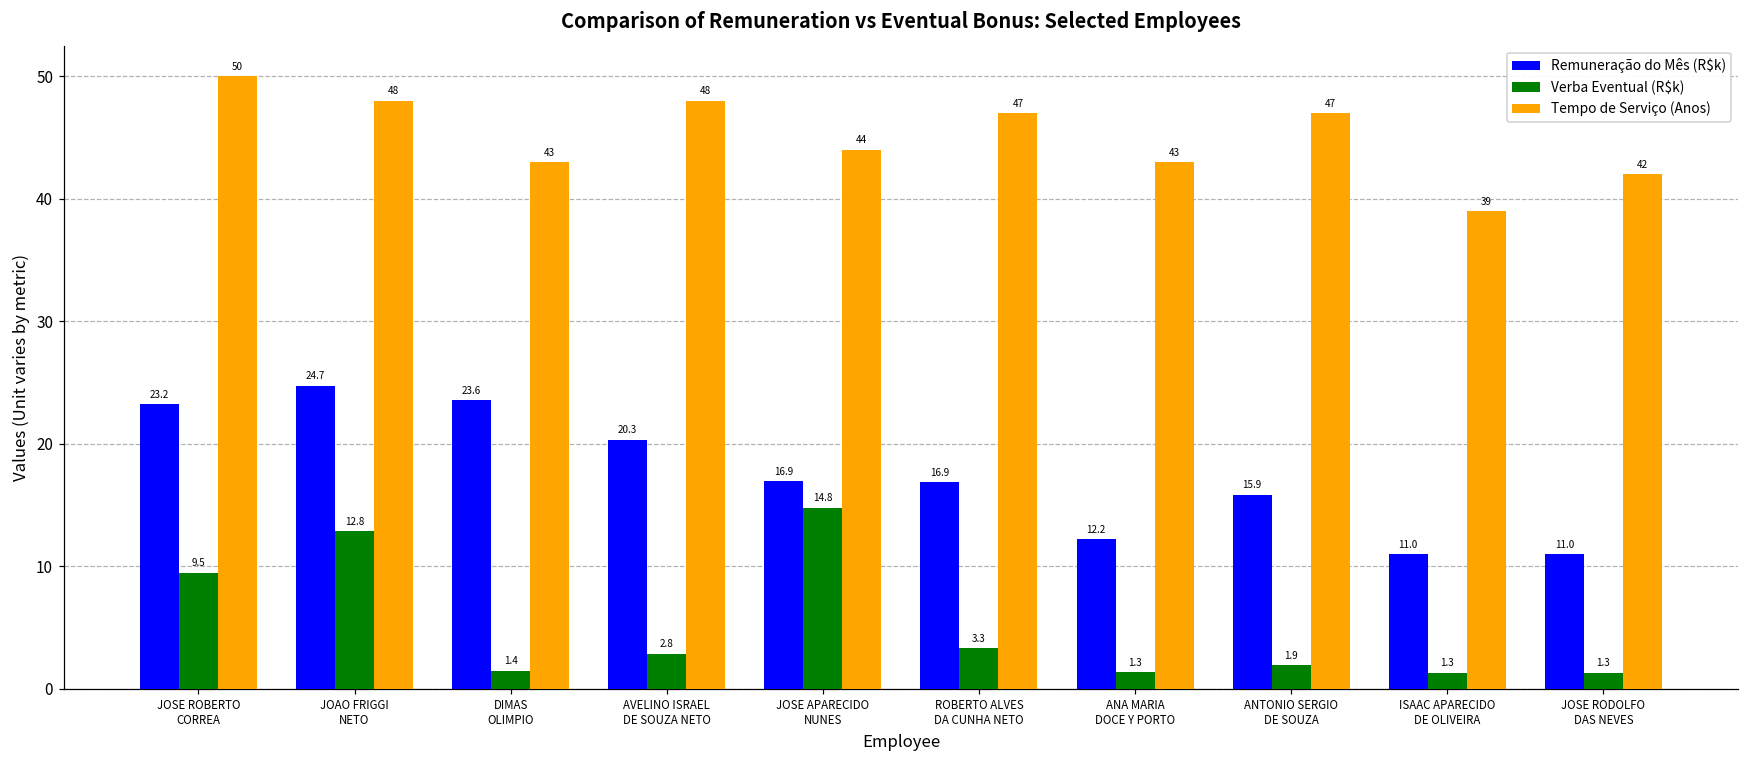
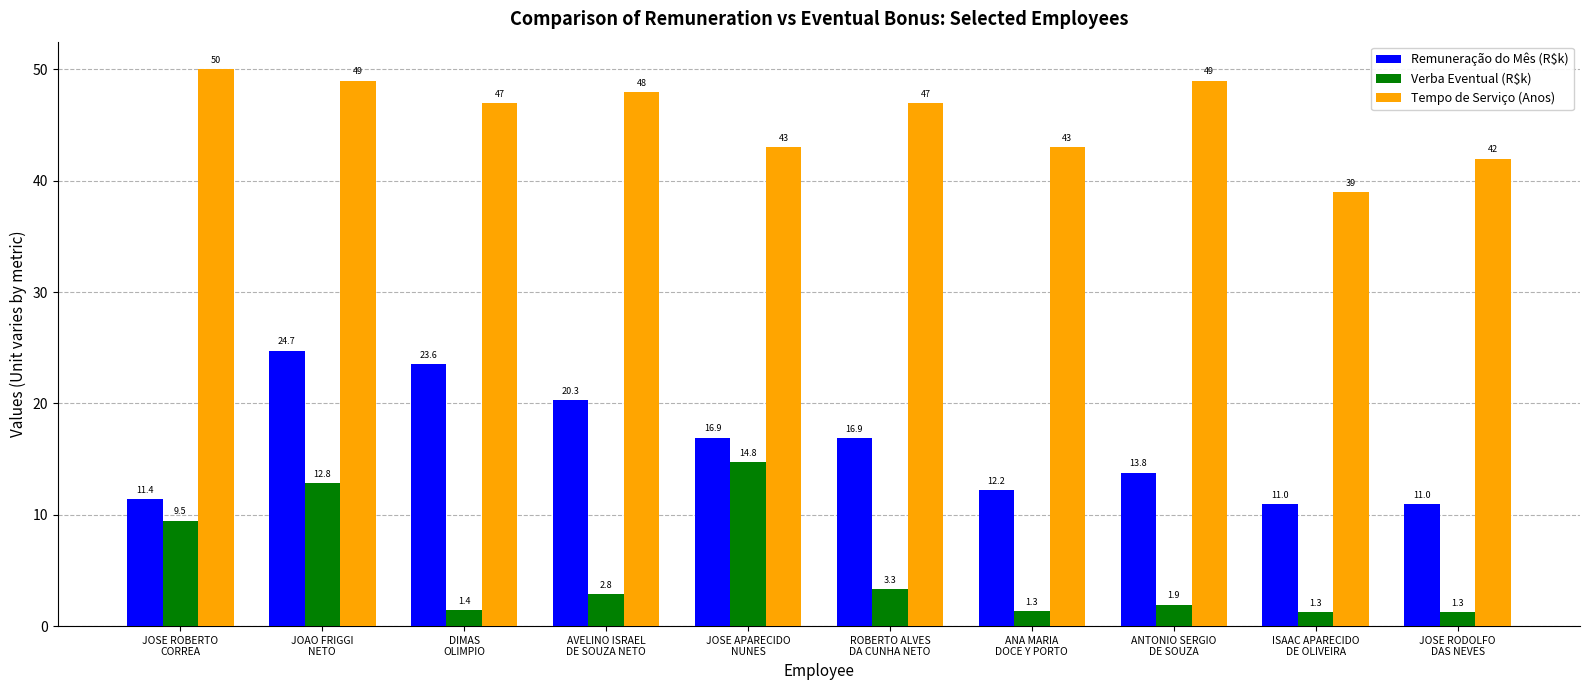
  {
    "Remuneração do Mês (R$k)": {
-     "JOSE ROBERTO CORREA": 23.2,
+     "JOSE ROBERTO CORREA": 11.4,
      "JOAO FRIGGI NETO": 24.7,
      "DIMAS OLIMPIO": 23.6,
      "AVELINO ISRAEL DE SOUZA NETO": 20.3,
      "JOSE APARECIDO NUNES": 16.9,
      "ROBERTO ALVES DA CUNHA NETO": 16.9,
      "ANA MARIA DOCE Y PORTO": 12.2,
-     "ANTONIO SERGIO DE SOUZA": 15.9,
+     "ANTONIO SERGIO DE SOUZA": 13.8,
      "ISAAC APARECIDO DE OLIVEIRA": 11.0,
      "JOSE RODOLFO DAS NEVES": 11.0
    },
    "Verba Eventual (R$k)": {
      "JOSE ROBERTO CORREA": 9.5,
      "JOAO FRIGGI NETO": 12.8,
      "DIMAS OLIMPIO": 1.4,
      "AVELINO ISRAEL DE SOUZA NETO": 2.8,
      "JOSE APARECIDO NUNES": 14.8,
      "ROBERTO ALVES DA CUNHA NETO": 3.3,
      "ANA MARIA DOCE Y PORTO": 1.3,
      "ANTONIO SERGIO DE SOUZA": 1.9,
      "ISAAC APARECIDO DE OLIVEIRA": 1.3,
      "JOSE RODOLFO DAS NEVES": 1.3
    },
    "Tempo de Serviço (Anos)": {
      "JOSE ROBERTO CORREA": 50,
-     "JOAO FRIGGI NETO": 48,
-     "DIMAS OLIMPIO": 43,
+     "JOAO FRIGGI NETO": 49,
+     "DIMAS OLIMPIO": 47,
      "AVELINO ISRAEL DE SOUZA NETO": 48,
-     "JOSE APARECIDO NUNES": 44,
+     "JOSE APARECIDO NUNES": 43,
      "ROBERTO ALVES DA CUNHA NETO": 47,
      "ANA MARIA DOCE Y PORTO": 43,
-     "ANTONIO SERGIO DE SOUZA": 47,
+     "ANTONIO SERGIO DE SOUZA": 49,
      "ISAAC APARECIDO DE OLIVEIRA": 39,
      "JOSE RODOLFO DAS NEVES": 42
    }
  }
